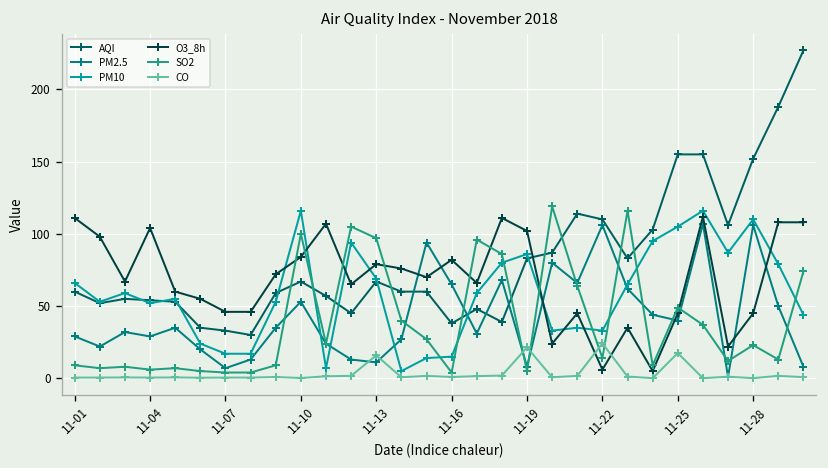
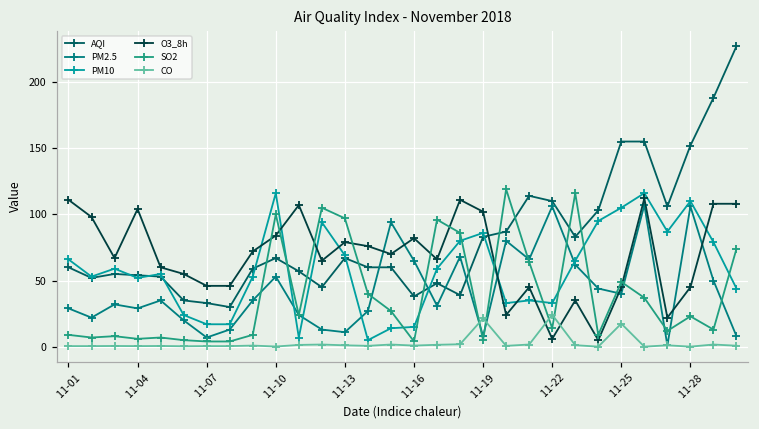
  {
    "CO": {
      "11-01": 1,
      "11-04": 1,
      "11-07": 1,
      "11-10": 0,
-     "11-13": 16,
+     "11-13": 1,
      "11-16": 1,
      "11-19": 21,
      "11-22": 24,
      "11-25": 18,
      "11-28": 0
    }
  }
